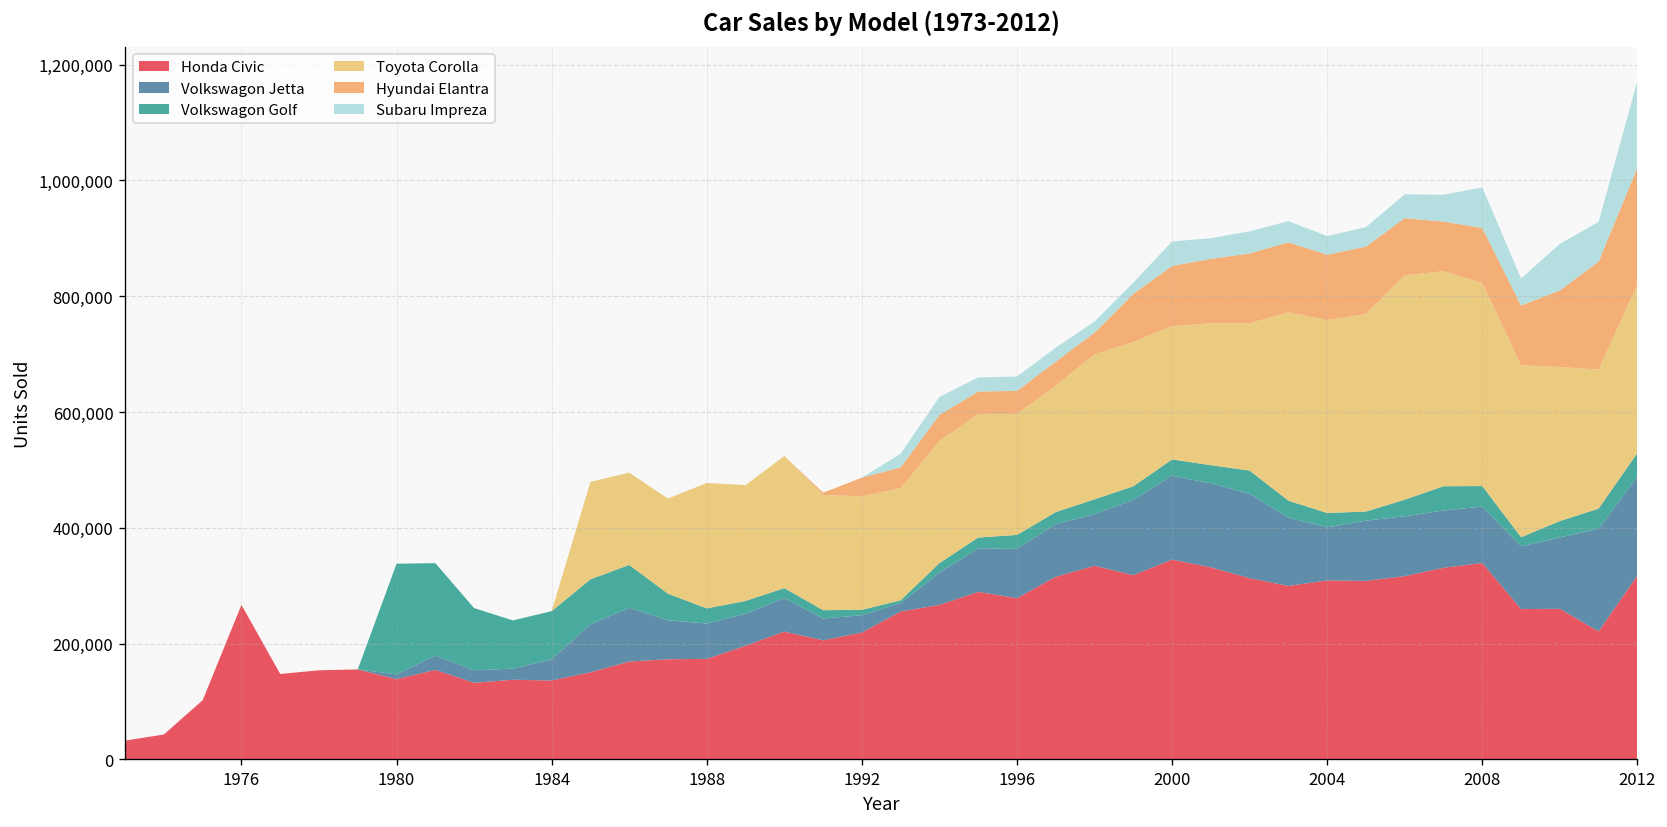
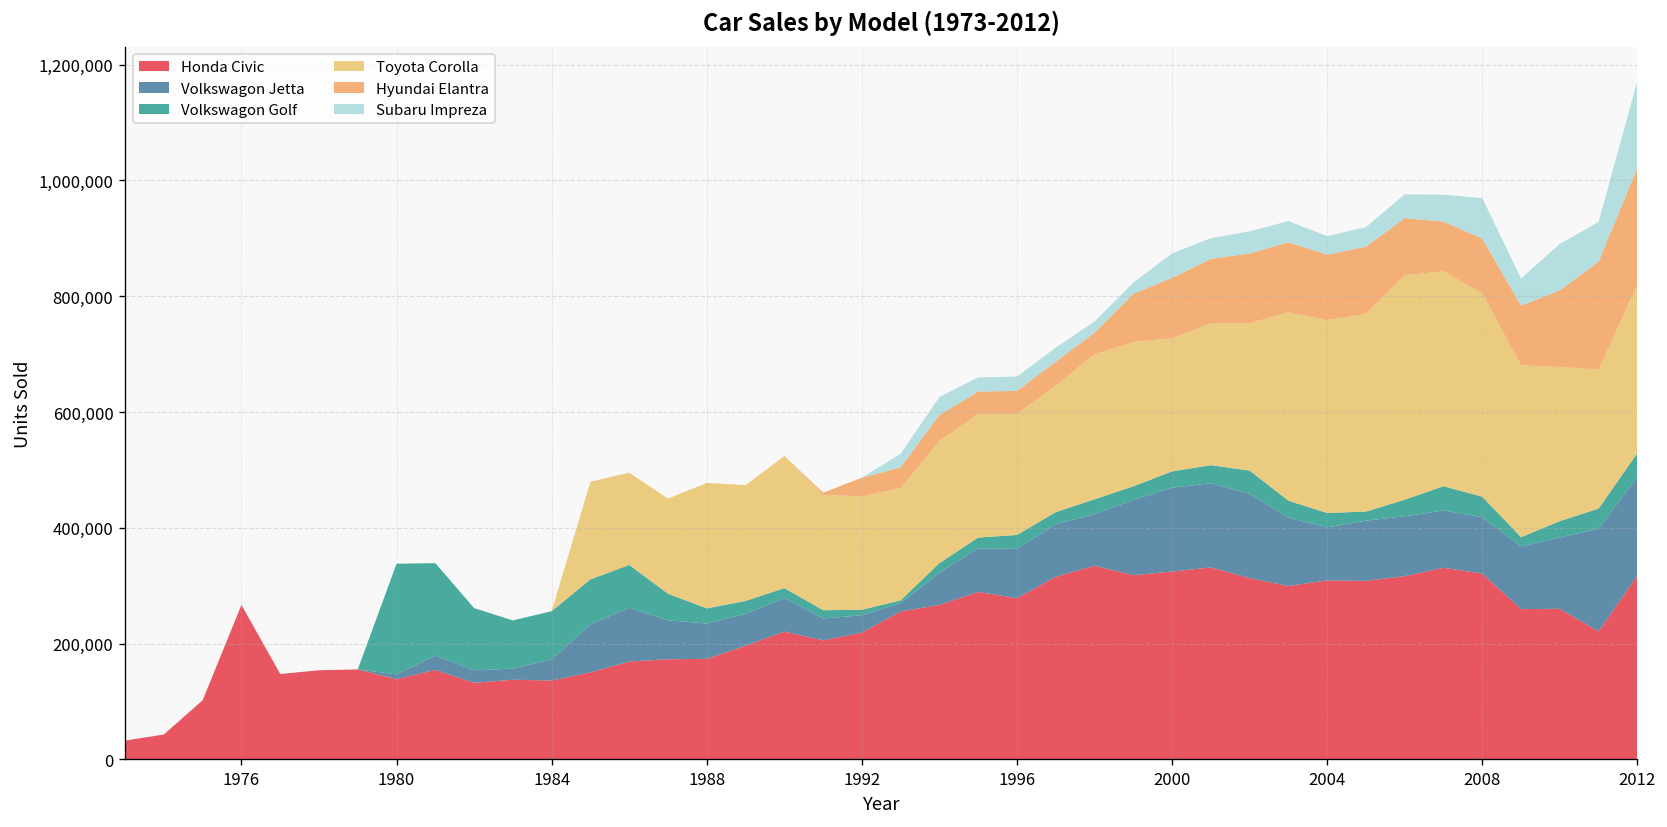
  {
    "Honda Civic": {
      "1980": "140,000",
      "1984": "140,000",
      "1988": "170,000",
      "1992": "220,000",
      "1996": "280,000",
-     "2000": "350,000",
+     "2000": "320,000",
      "2004": "310,000",
-     "2008": "340,000",
+     "2008": "320,000",
      "2012": "320,000"
    },
    "Subaru Impreza": {
      "1996": "20,000",
      "2000": "40,000",
      "2004": "30,000",
      "2008": "70,000",
      "2012": "150,000"
    }
  }
